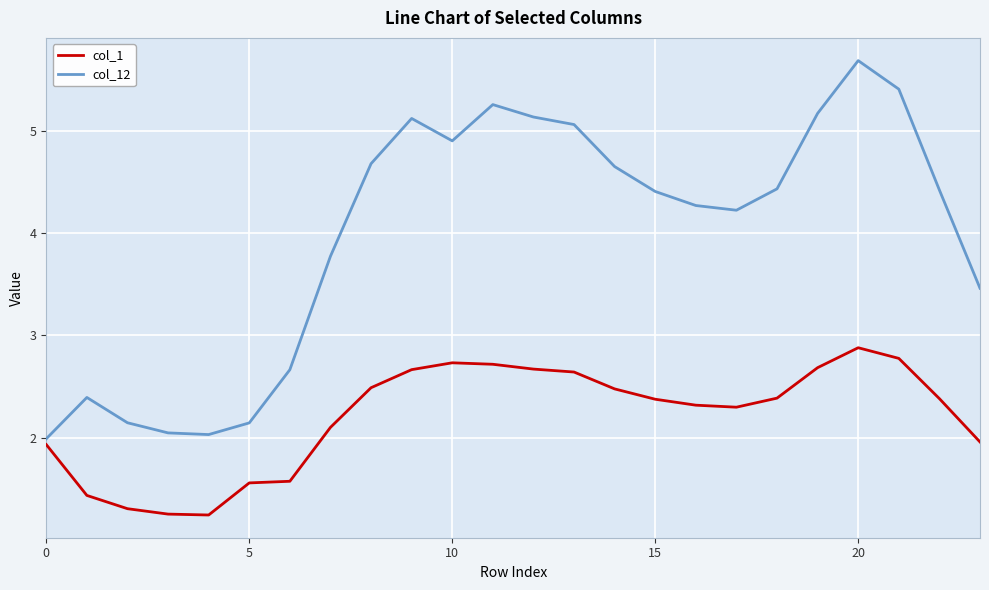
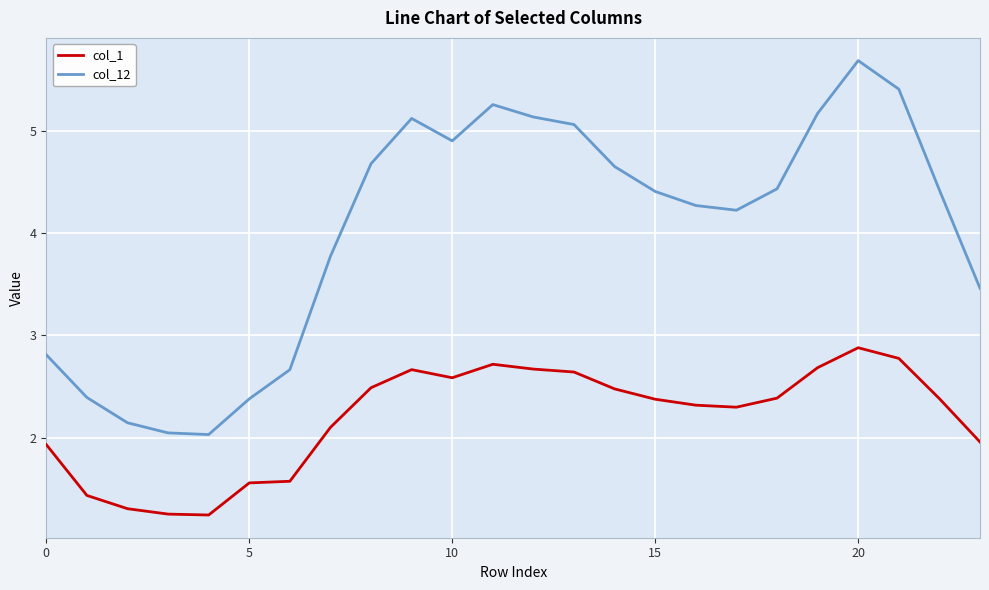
  {
    "col_1": {
      "0": 1.93,
      "5": 1.56,
-     "10": 2.73,
+     "10": 2.59,
      "15": 2.38,
      "20": 2.88
    },
    "col_12": {
-     "0": 1.99,
-     "5": 2.15,
+     "0": 2.81,
+     "5": 2.38,
      "10": 4.90,
      "15": 4.41,
      "20": 5.68
    }
  }
